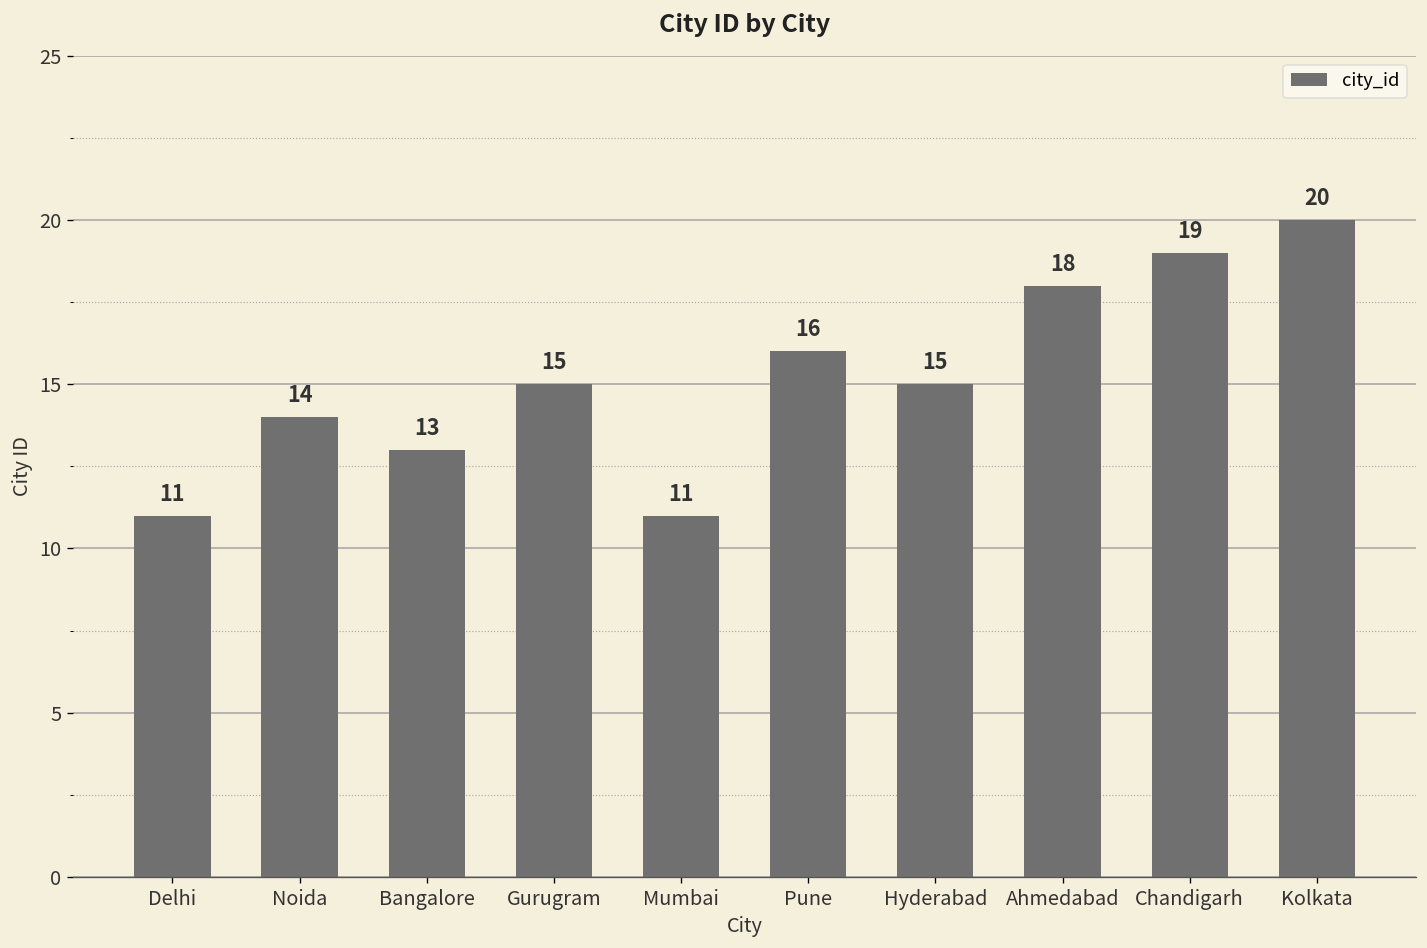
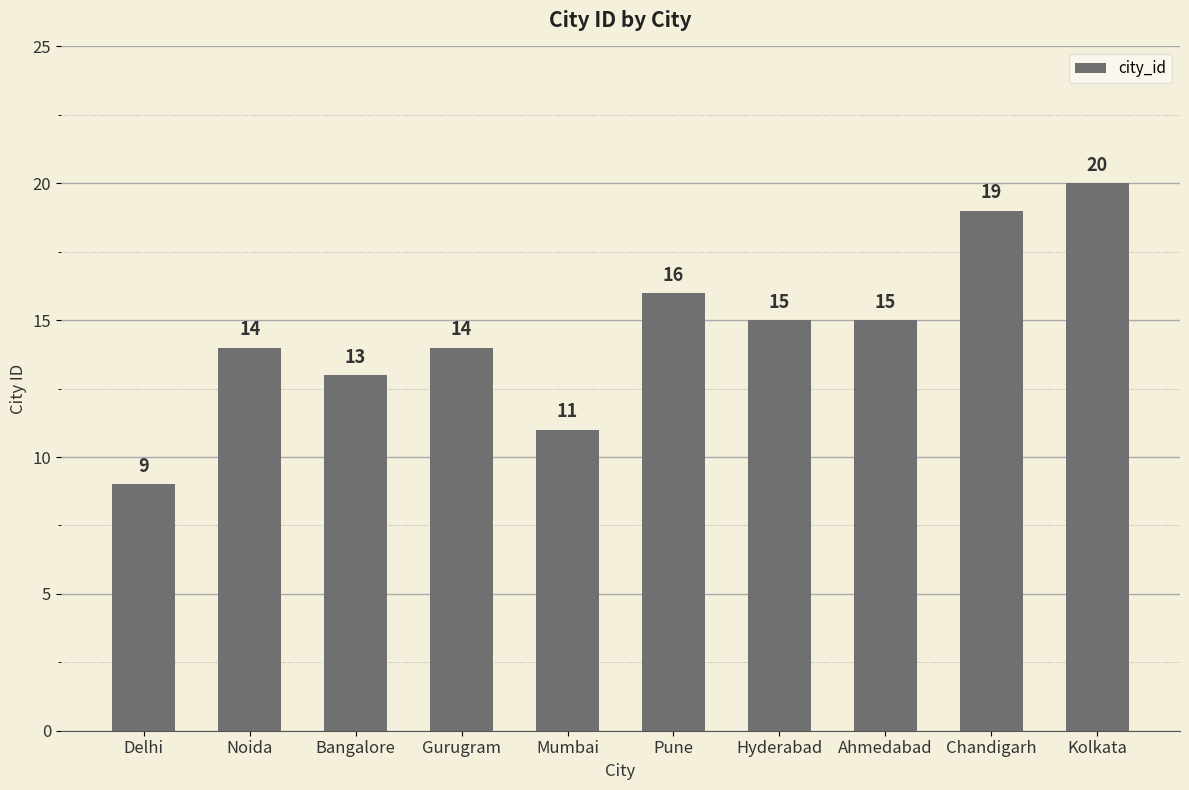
  {
-   "Delhi": 11,
+   "Delhi": 9,
    "Noida": 14,
    "Bangalore": 13,
-   "Gurugram": 15,
+   "Gurugram": 14,
    "Mumbai": 11,
    "Pune": 16,
    "Hyderabad": 15,
-   "Ahmedabad": 18,
+   "Ahmedabad": 15,
    "Chandigarh": 19,
    "Kolkata": 20
  }
